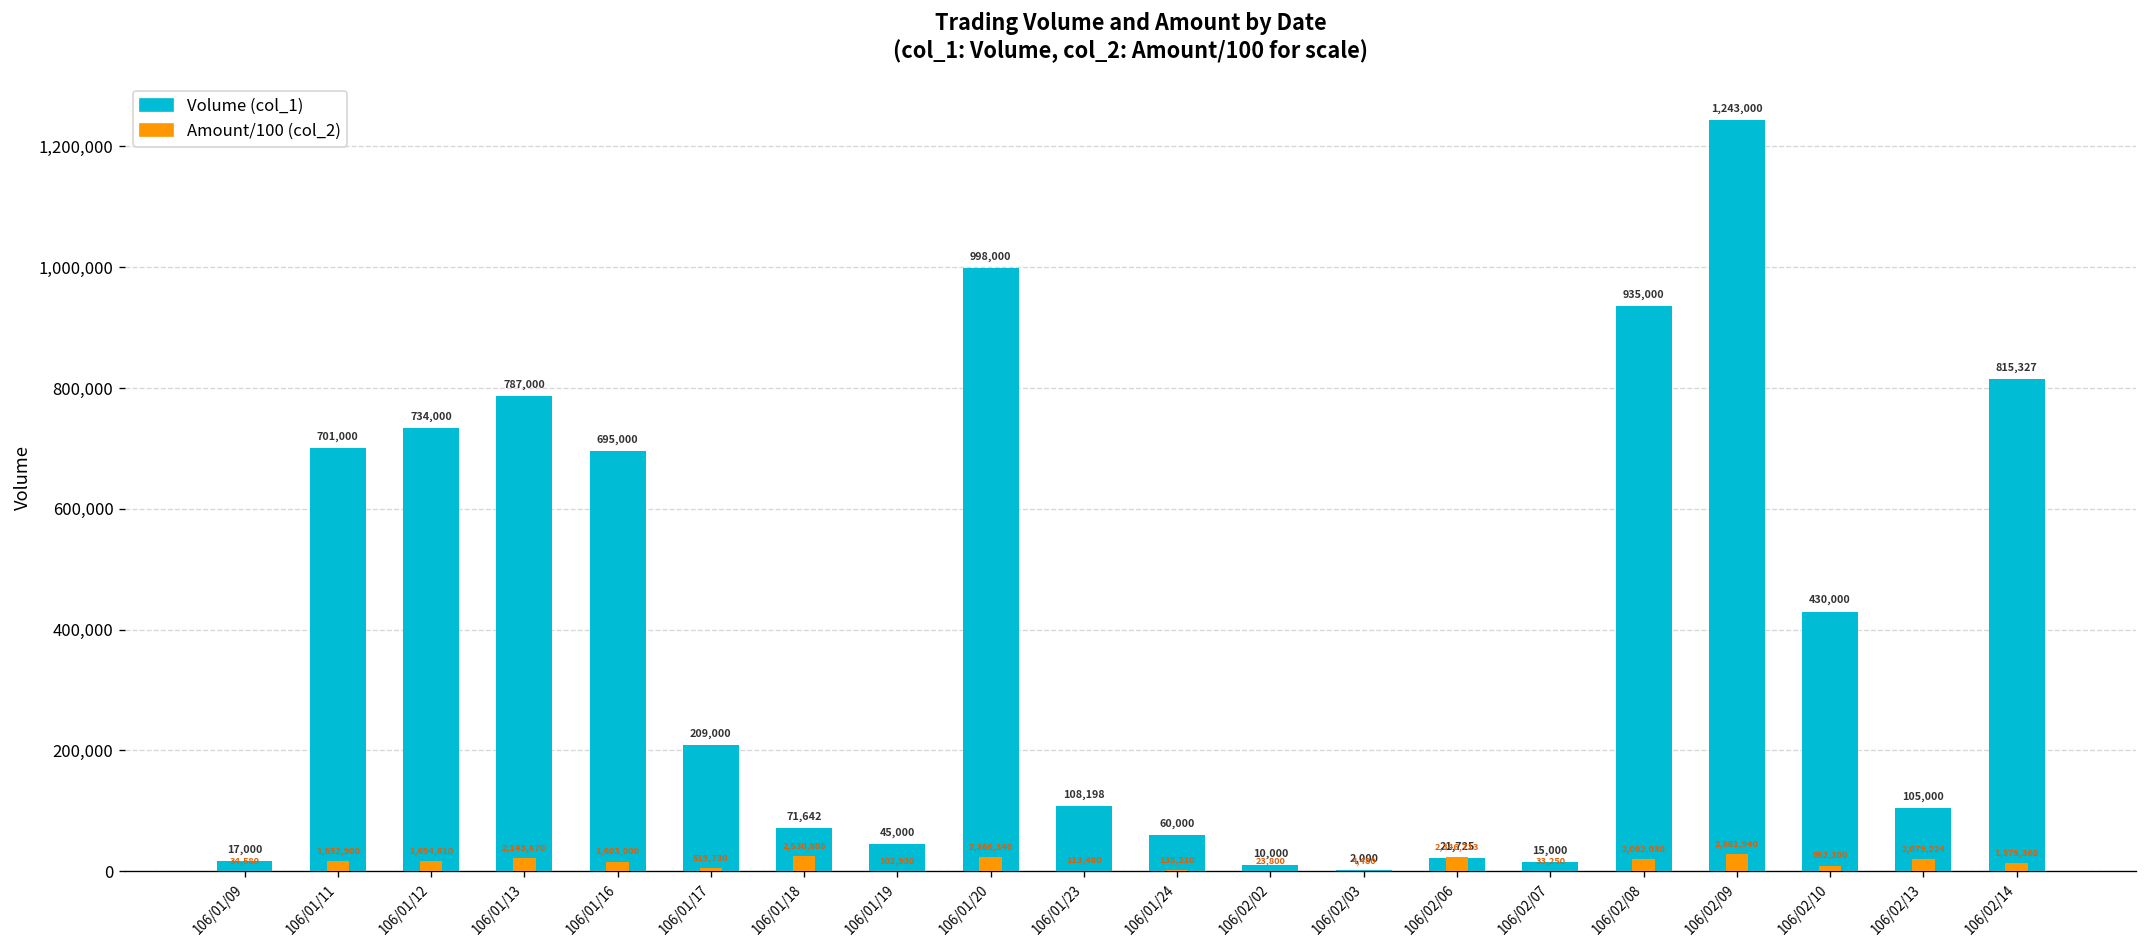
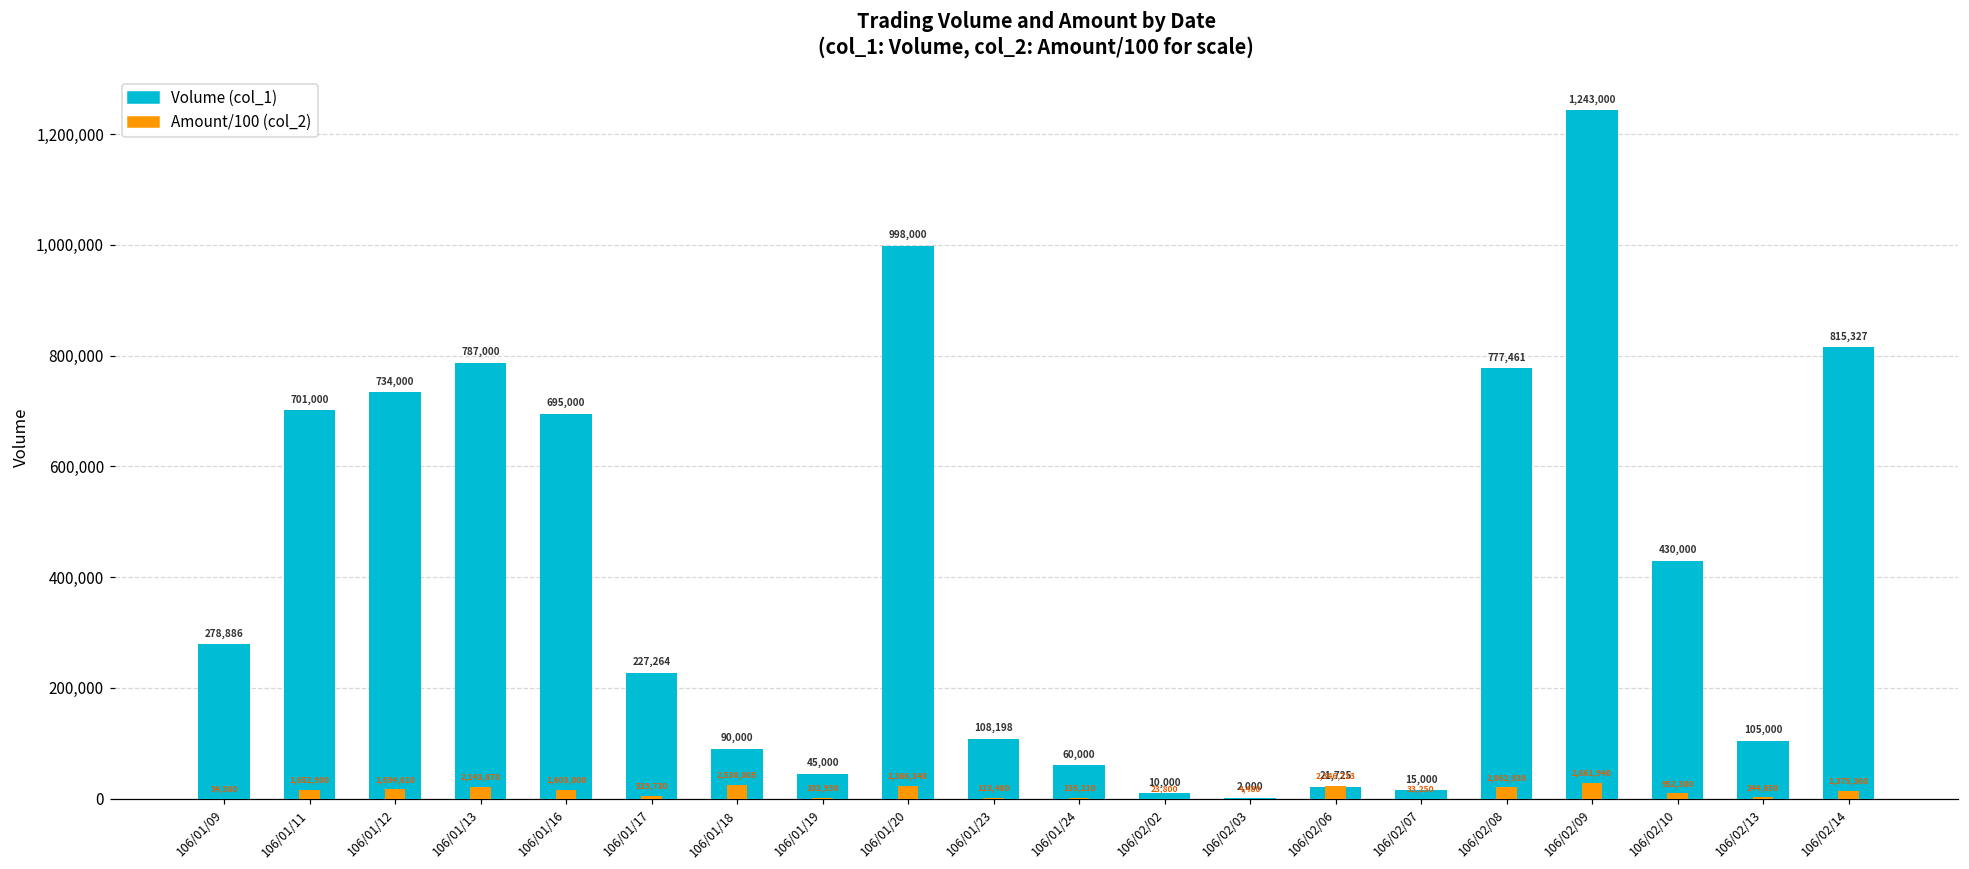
  {
    "Volume (col_1)": {
-     "106/01/09": "17,000",
+     "106/01/09": "278,886",
      "106/01/11": "701,000",
      "106/01/12": "734,000",
      "106/01/13": "787,000",
      "106/01/16": "695,000",
-     "106/01/17": "209,000",
-     "106/01/18": "71,642",
+     "106/01/17": "227,264",
+     "106/01/18": "90,000",
      "106/01/19": "45,000",
      "106/01/20": "998,000",
      "106/01/23": "108,198",
      "106/01/24": "60,000",
-     "106/02/08": "935,000",
+     "106/02/08": "777,461",
      "106/02/09": "1,243,000",
      "106/02/10": "430,000",
      "106/02/13": "105,000",
      "106/02/14": "815,327"
    },
    "Amount/100 (col_2)": {
-     "106/02/13": "2,079,224"
+     "106/02/13": "244,650"
    }
  }
